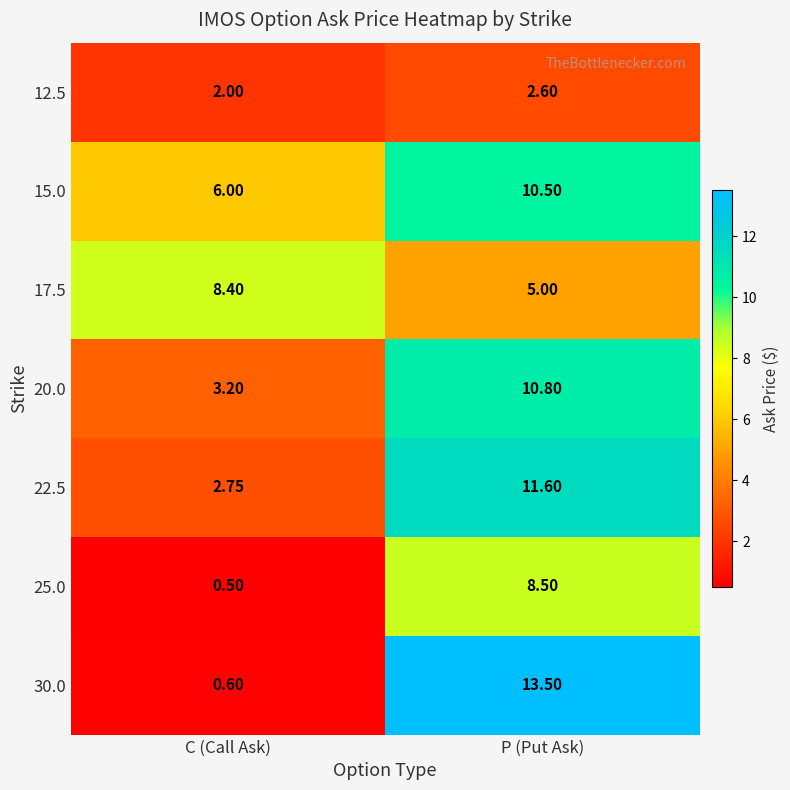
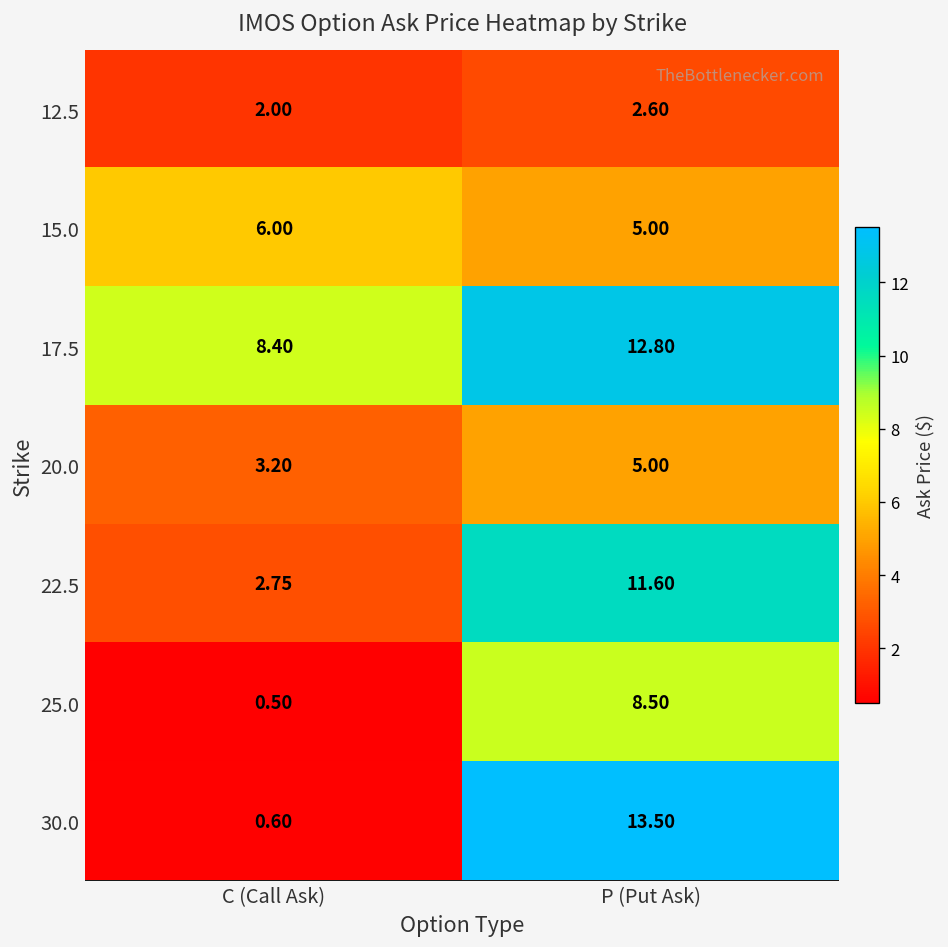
  {
    "12.5": {
      "C (Call Ask)": 2.00
    },
    "15.0": {
      "C (Call Ask)": 6.00,
-     "P (Put Ask)": 10.50
+     "P (Put Ask)": 5.00
    },
    "17.5": {
      "C (Call Ask)": 8.40,
-     "P (Put Ask)": 5.00
+     "P (Put Ask)": 12.80
    },
    "20.0": {
      "C (Call Ask)": 3.20,
-     "P (Put Ask)": 10.80
+     "P (Put Ask)": 5.00
    },
    "22.5": {
      "C (Call Ask)": 2.75,
      "P (Put Ask)": 11.60
    },
    "25.0": {
      "C (Call Ask)": 0.50,
      "P (Put Ask)": 8.50
    },
    "30.0": {
      "C (Call Ask)": 0.60,
      "P (Put Ask)": 13.50
    }
  }
